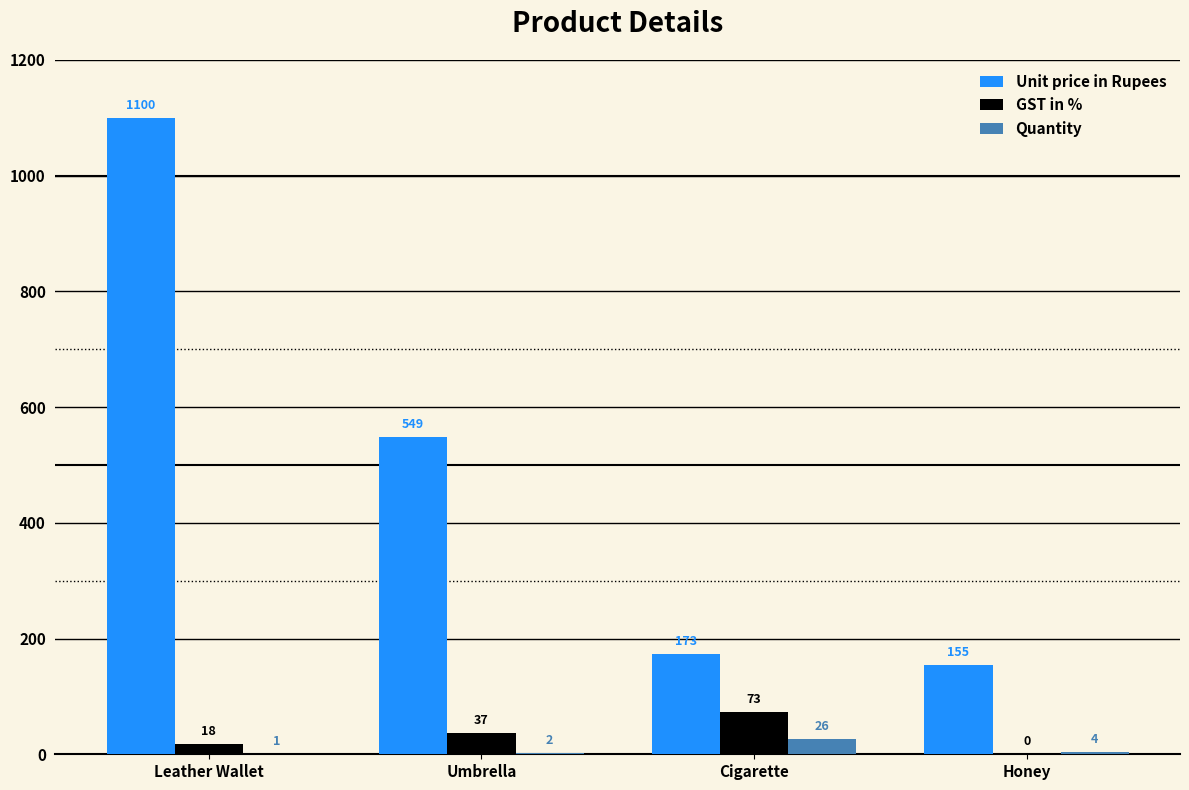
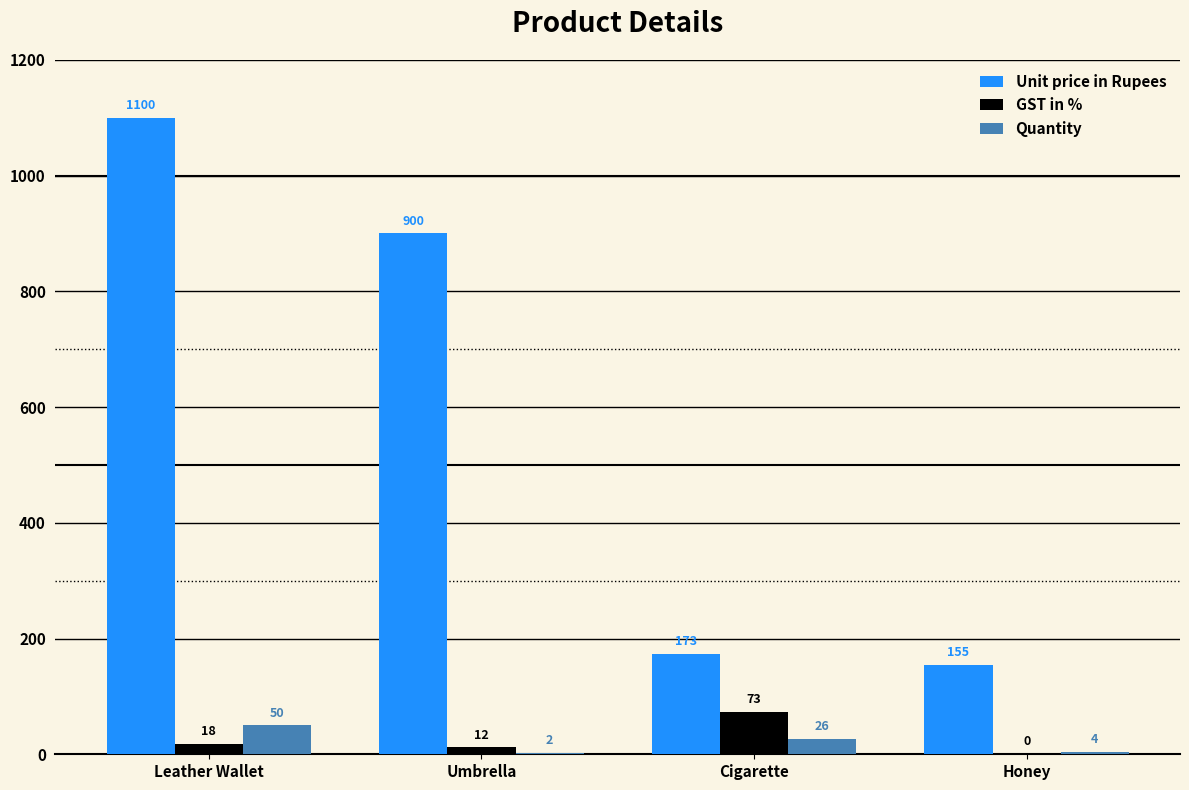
  {
    "Unit price in Rupees": {
      "Leather Wallet": 1100,
-     "Umbrella": 549,
+     "Umbrella": 900,
      "Cigarette": 173,
      "Honey": 155
    },
    "GST in %": {
      "Leather Wallet": 18,
-     "Umbrella": 37,
+     "Umbrella": 12,
      "Cigarette": 73,
      "Honey": 0
    },
    "Quantity": {
-     "Leather Wallet": 1,
+     "Leather Wallet": 50,
      "Umbrella": 2,
      "Cigarette": 26,
      "Honey": 4
    }
  }
